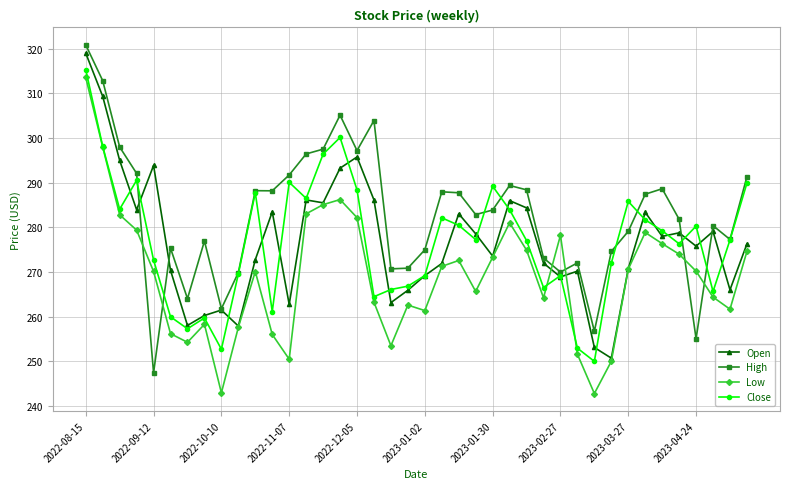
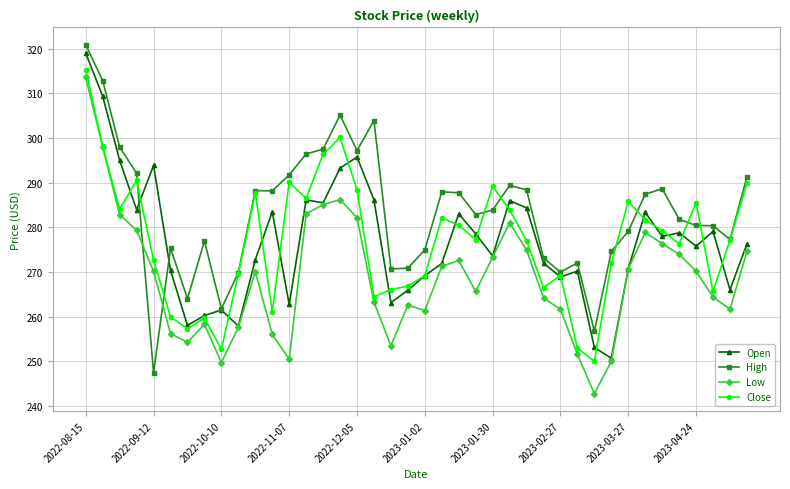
  {
    "Open": {
      "2022-08-15": 319,
      "2022-09-12": 294,
      "2022-11-07": 263,
      "2022-12-05": 296,
      "2023-04-24": 276
    },
    "High": {
      "2022-08-15": 321,
      "2022-09-12": 247,
      "2022-11-07": 292,
      "2022-12-05": 297,
      "2023-01-02": 275,
      "2023-01-30": 284,
      "2023-02-27": 270,
      "2023-03-27": 279,
-     "2023-04-24": 255
+     "2023-04-24": 280
    },
    "Low": {
      "2022-08-15": 314,
      "2022-09-12": 270,
-     "2022-10-10": 243,
+     "2022-10-10": 250,
      "2022-11-07": 250,
      "2022-12-05": 282,
      "2023-01-02": 261,
-     "2023-02-27": 278,
+     "2023-02-27": 262,
      "2023-04-24": 270
    },
    "Close": {
      "2022-08-15": 315,
      "2022-09-12": 273,
      "2022-10-10": 253,
      "2022-11-07": 290,
      "2022-12-05": 288,
      "2023-01-30": 289,
      "2023-03-27": 286,
-     "2023-04-24": 280
+     "2023-04-24": 286
    }
  }
